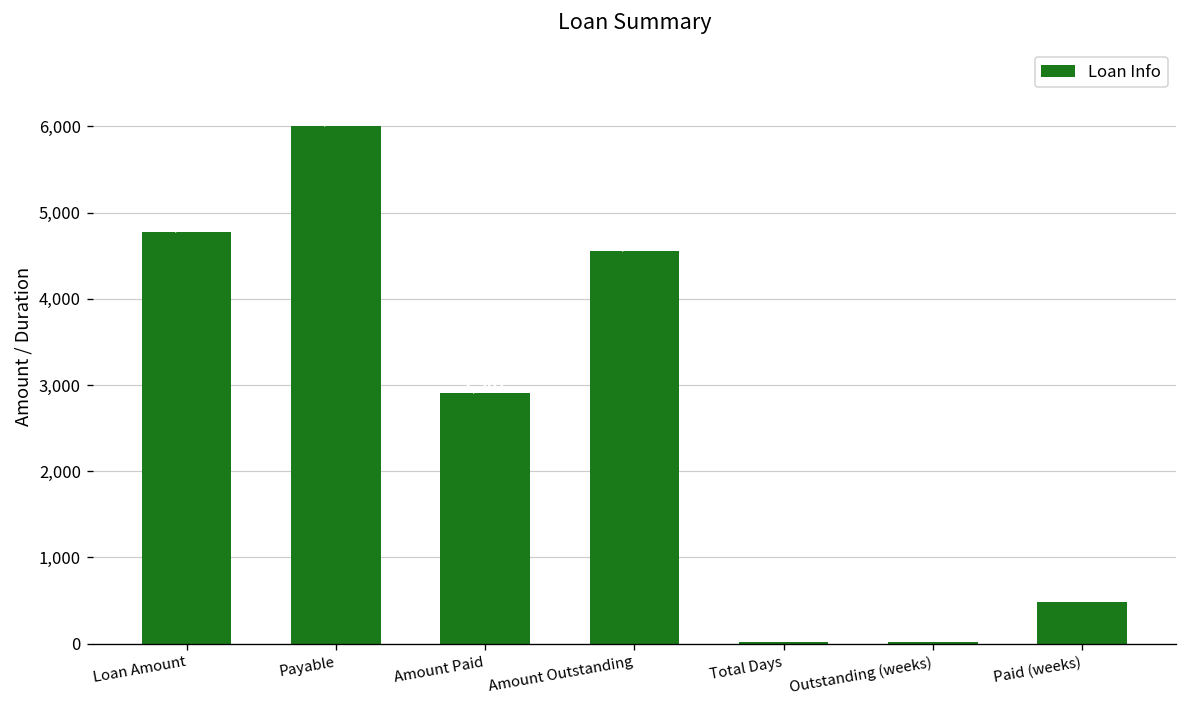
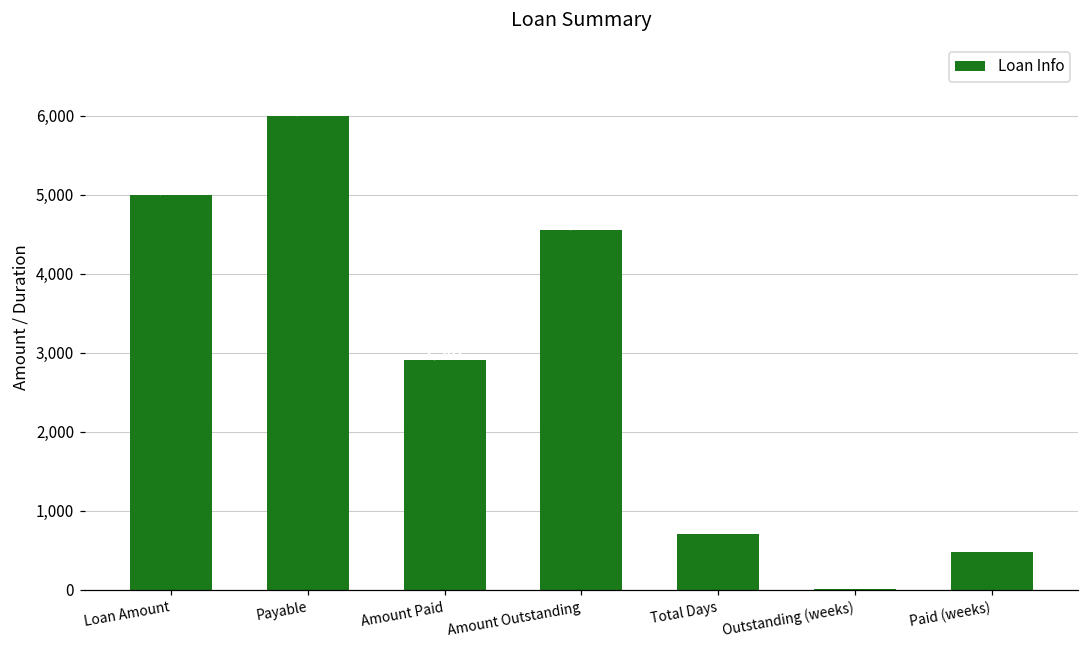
  {
-   "Loan Amount": "4,800",
+   "Loan Amount": "5,000",
    "Payable": "6,000",
    "Amount Paid": "2,900",
    "Amount Outstanding": "4,600",
-   "Total Days": "0",
+   "Total Days": "700",
    "Paid (weeks)": "500"
  }
